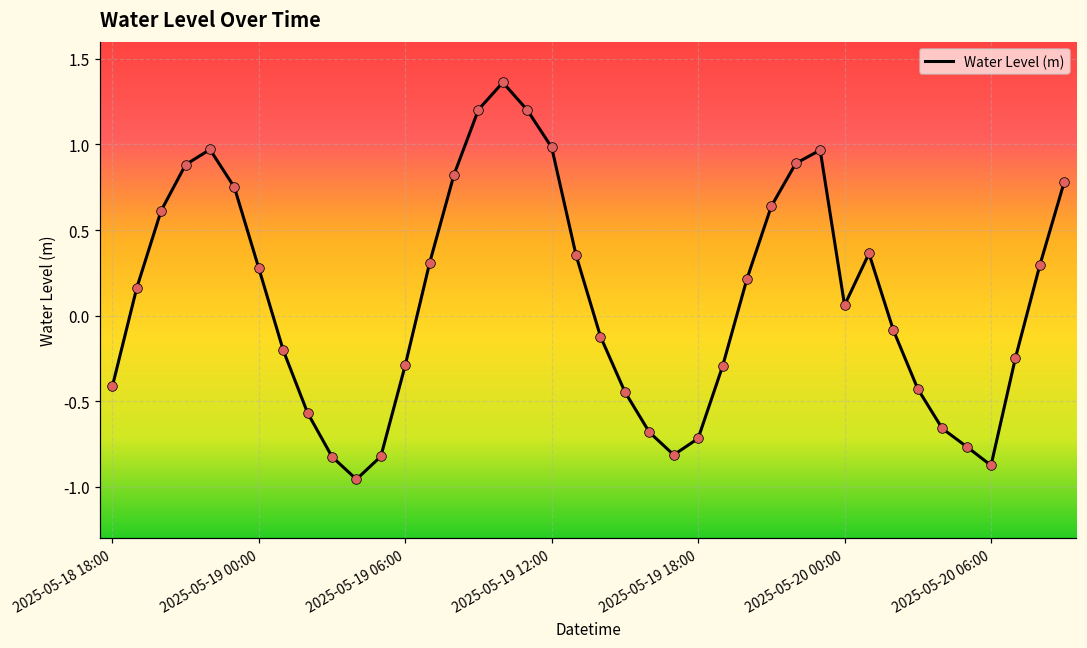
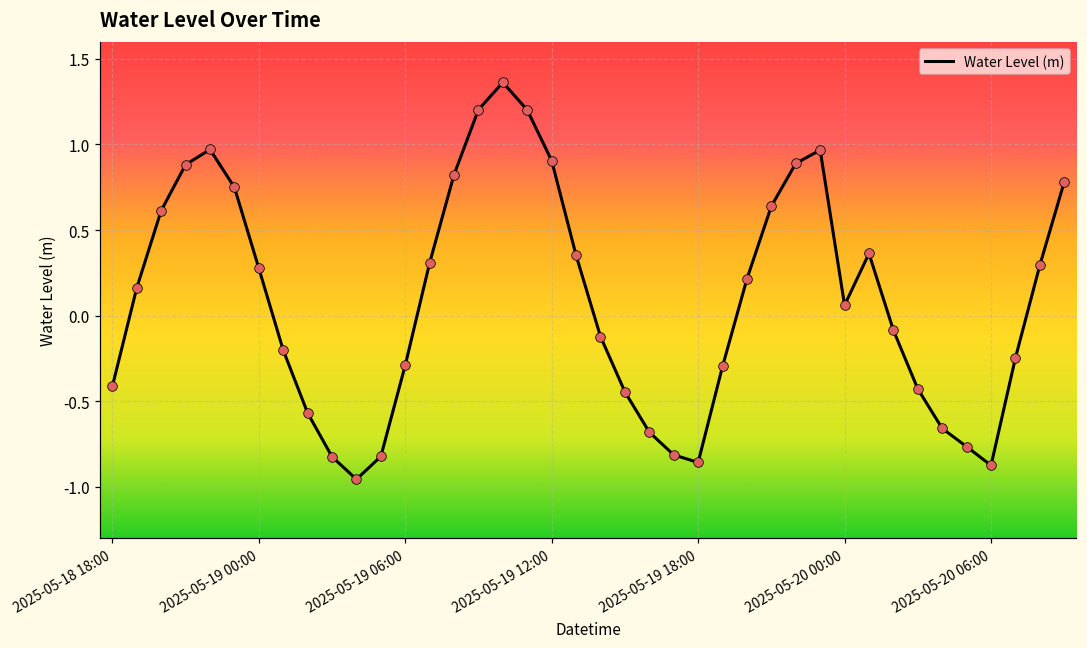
  {
    "2025-05-18 18:00": -0.41,
    "2025-05-19 00:00": 0.28,
    "2025-05-19 06:00": -0.29,
-   "2025-05-19 12:00": 0.98,
-   "2025-05-19 18:00": -0.72,
+   "2025-05-19 12:00": 0.90,
+   "2025-05-19 18:00": -0.86,
    "2025-05-20 00:00": 0.06,
    "2025-05-20 06:00": -0.88
  }
